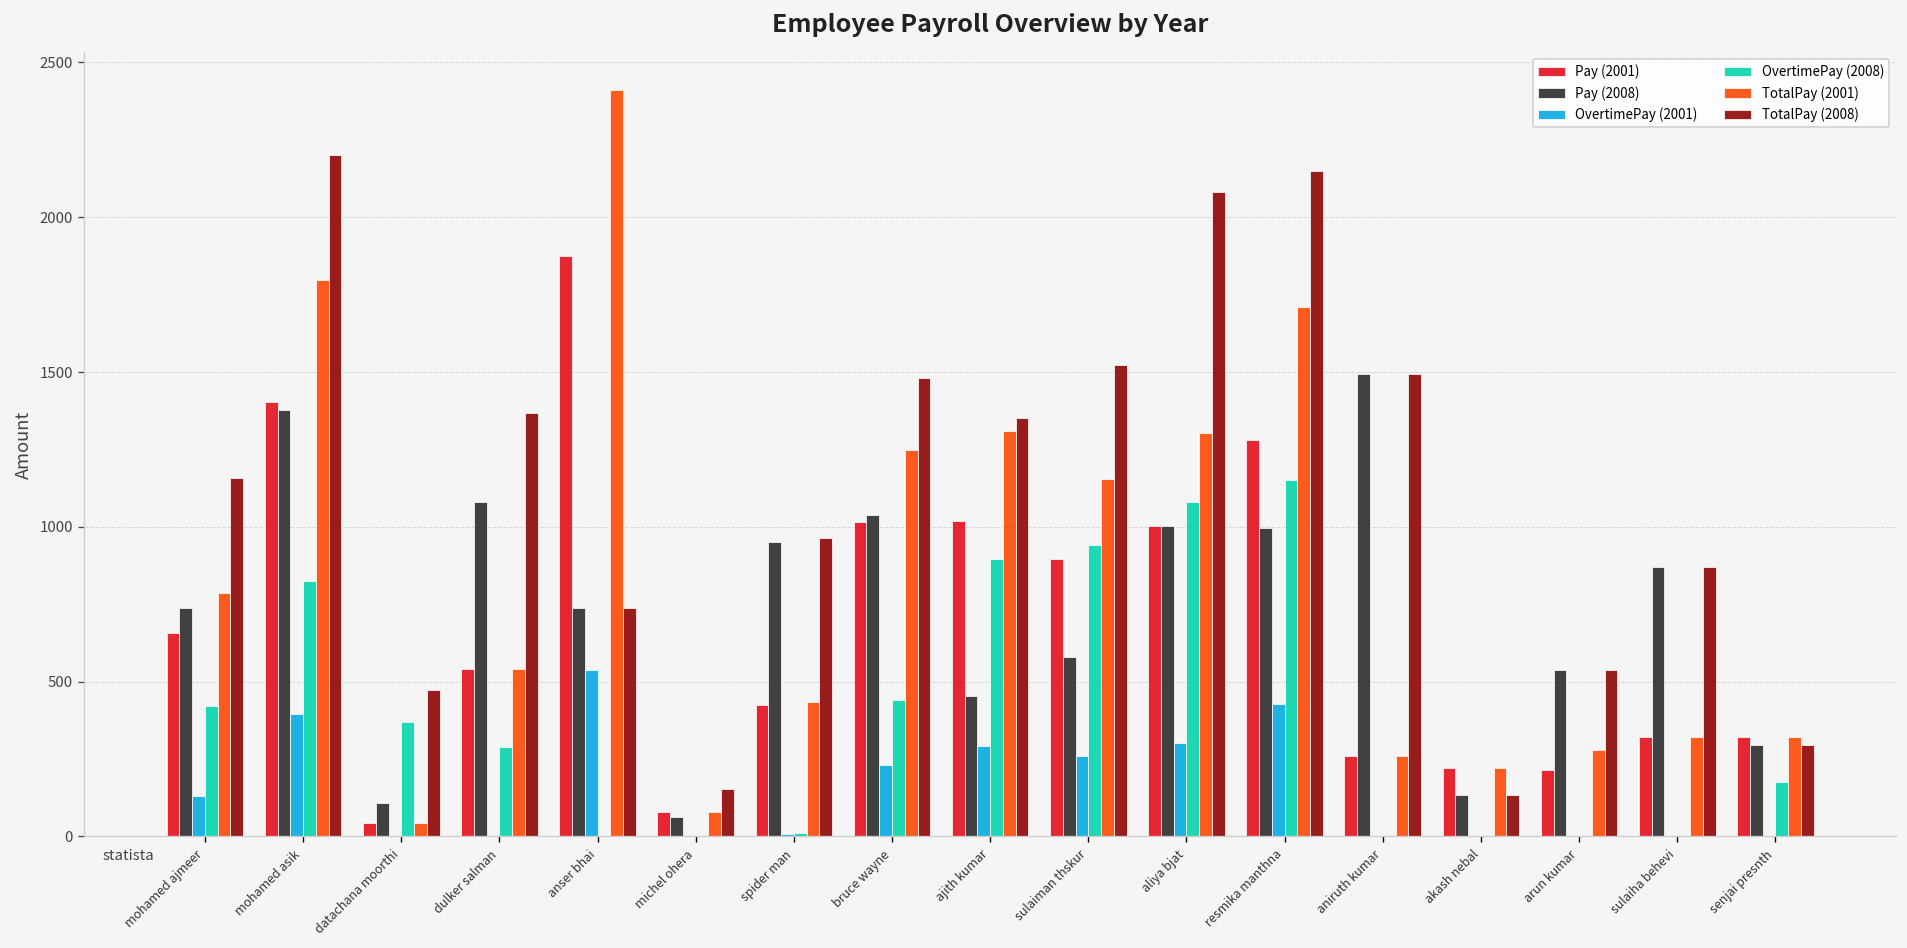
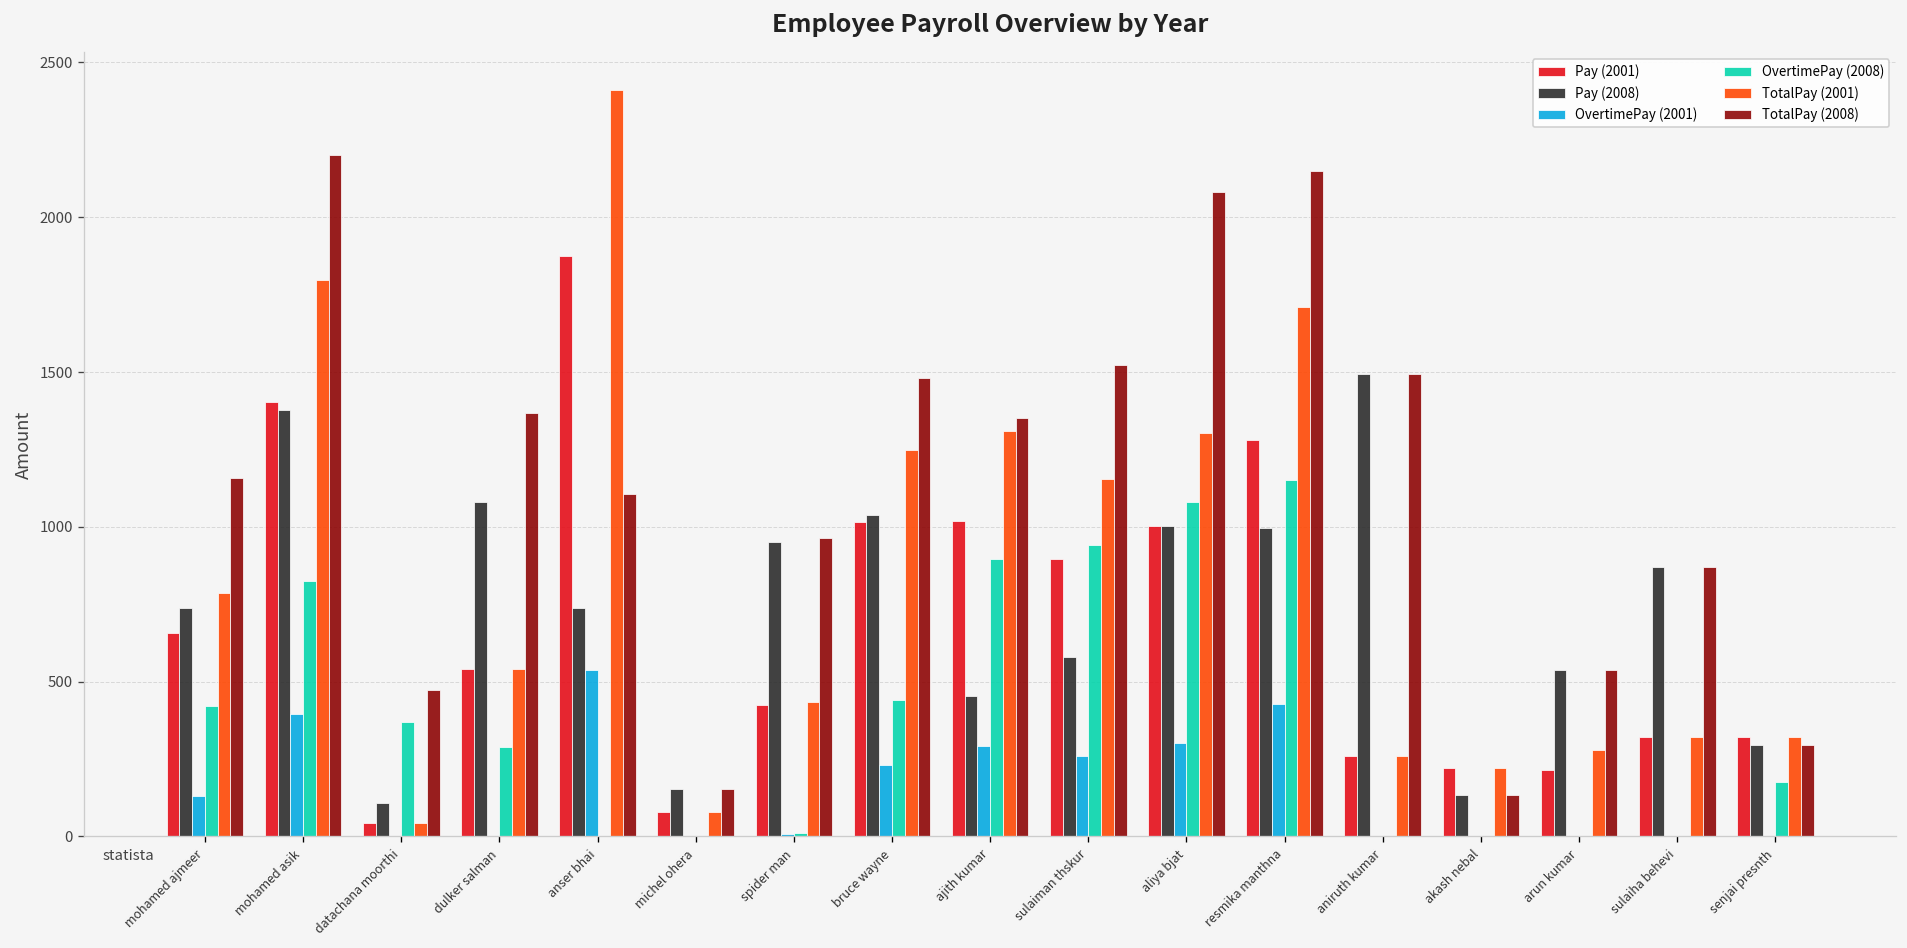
  {
    "Pay (2001)": {
      "mohamed ajmeer": 660,
      "mohamed asik": 1400,
      "datachana moorthi": 40,
      "dulker salman": 540,
      "anser bhai": 1880,
      "michel ohera": 80,
      "spider man": 430,
      "bruce wayne": 1020,
      "ajith kumar": 1020,
      "sulaiman thskur": 890,
      "aliya bjat": 1000,
      "resmika manthna": 1280,
      "aniruth kumar": 260,
      "akash nebal": 220,
      "arun kumar": 220,
      "sulaiha behevi": 320,
      "senjai presnth": 320
    },
    "Pay (2008)": {
      "mohamed ajmeer": 740,
      "mohamed asik": 1380,
      "datachana moorthi": 110,
      "dulker salman": 1080,
      "anser bhai": 740,
-     "michel ohera": 60,
+     "michel ohera": 150,
      "spider man": 950,
      "bruce wayne": 1040,
      "ajith kumar": 450,
      "sulaiman thskur": 580,
      "aliya bjat": 1000,
      "resmika manthna": 1000,
      "aniruth kumar": 1490,
      "akash nebal": 130,
      "arun kumar": 540,
      "sulaiha behevi": 870,
      "senjai presnth": 290
    },
    "OvertimePay (2001)": {
      "mohamed ajmeer": 130,
      "mohamed asik": 400,
      "datachana moorthi": 0,
      "dulker salman": 0,
      "anser bhai": 540,
      "michel ohera": 0,
      "bruce wayne": 230,
      "ajith kumar": 290,
      "sulaiman thskur": 260,
      "aliya bjat": 300,
      "resmika manthna": 430,
      "aniruth kumar": 0,
      "akash nebal": 0,
      "arun kumar": 0,
      "sulaiha behevi": 0,
      "senjai presnth": 0
    },
    "OvertimePay (2008)": {
      "mohamed ajmeer": 420,
      "mohamed asik": 830,
      "datachana moorthi": 370,
      "dulker salman": 290,
      "anser bhai": 0,
      "michel ohera": 0,
      "spider man": 10,
      "bruce wayne": 440,
      "ajith kumar": 900,
      "sulaiman thskur": 940,
      "aliya bjat": 1080,
      "resmika manthna": 1150,
      "aniruth kumar": 0,
      "akash nebal": 0,
      "arun kumar": 0,
      "sulaiha behevi": 0,
      "senjai presnth": 180
    },
    "TotalPay (2001)": {
      "mohamed ajmeer": 790,
      "mohamed asik": 1800,
      "datachana moorthi": 40,
      "dulker salman": 540,
      "anser bhai": 2410,
      "michel ohera": 80,
      "spider man": 430,
      "bruce wayne": 1250,
      "ajith kumar": 1310,
      "sulaiman thskur": 1150,
      "aliya bjat": 1300,
      "resmika manthna": 1710,
      "aniruth kumar": 260,
      "akash nebal": 220,
      "arun kumar": 280,
      "sulaiha behevi": 320,
      "senjai presnth": 320
    },
    "TotalPay (2008)": {
      "mohamed ajmeer": 1160,
      "mohamed asik": 2200,
      "datachana moorthi": 470,
      "dulker salman": 1370,
-     "anser bhai": 740,
+     "anser bhai": 1110,
      "michel ohera": 150,
      "spider man": 960,
      "bruce wayne": 1480,
      "ajith kumar": 1350,
      "sulaiman thskur": 1520,
      "aliya bjat": 2080,
      "resmika manthna": 2150,
      "aniruth kumar": 1490,
      "akash nebal": 130,
      "arun kumar": 540,
      "sulaiha behevi": 870,
      "senjai presnth": 290
    }
  }
